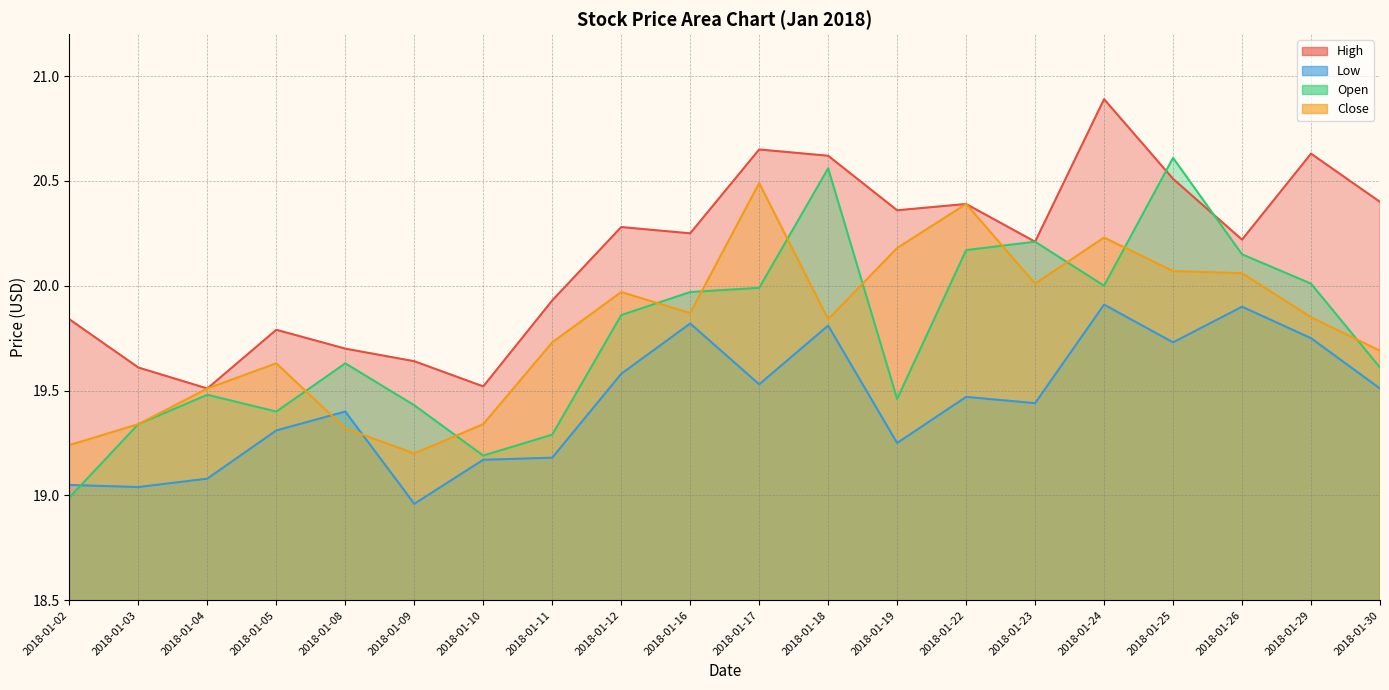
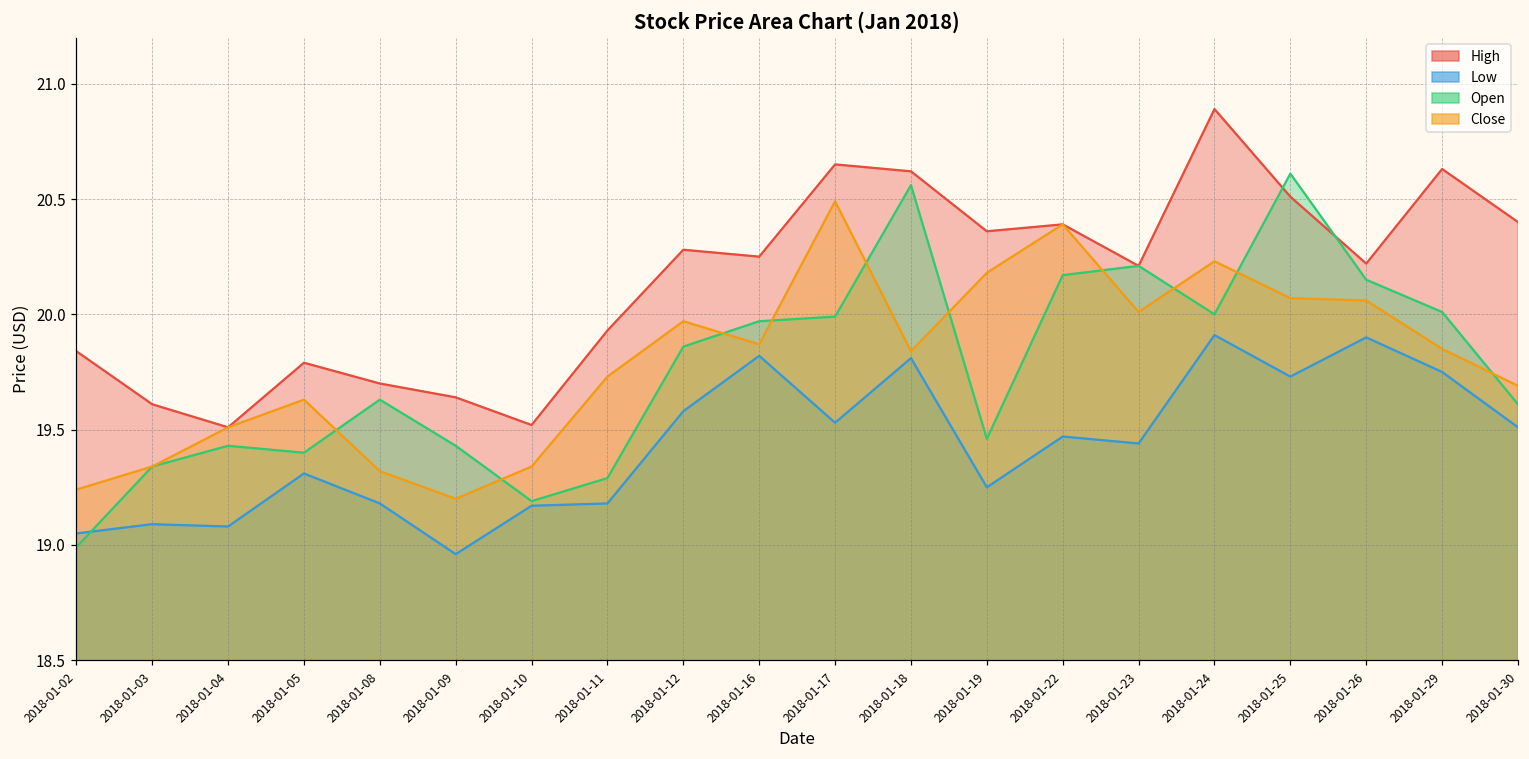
  {
    "Low": {
      "2018-01-02": 19.05,
-     "2018-01-03": 19.04,
+     "2018-01-03": 19.09,
      "2018-01-04": 19.08,
      "2018-01-05": 19.31,
-     "2018-01-08": 19.40,
+     "2018-01-08": 19.18,
      "2018-01-09": 18.96,
      "2018-01-10": 19.17,
      "2018-01-11": 19.18,
      "2018-01-12": 19.58,
      "2018-01-16": 19.82,
      "2018-01-17": 19.53,
      "2018-01-18": 19.81,
      "2018-01-19": 19.25,
      "2018-01-22": 19.47,
      "2018-01-23": 19.44,
      "2018-01-24": 19.91,
      "2018-01-25": 19.73,
      "2018-01-26": 19.90,
      "2018-01-29": 19.75,
      "2018-01-30": 19.51
    },
    "Open": {
      "2018-01-02": 18.99,
-     "2018-01-04": 19.48,
+     "2018-01-04": 19.43,
      "2018-01-05": 19.40,
      "2018-01-08": 19.63,
      "2018-01-09": 19.43,
      "2018-01-10": 19.19,
      "2018-01-11": 19.29,
      "2018-01-12": 19.86,
      "2018-01-16": 19.97,
      "2018-01-17": 19.99,
      "2018-01-18": 20.56,
      "2018-01-19": 19.46,
      "2018-01-22": 20.17,
      "2018-01-24": 20.00,
      "2018-01-25": 20.61,
      "2018-01-26": 20.15,
      "2018-01-29": 20.01,
      "2018-01-30": 19.61
    }
  }
